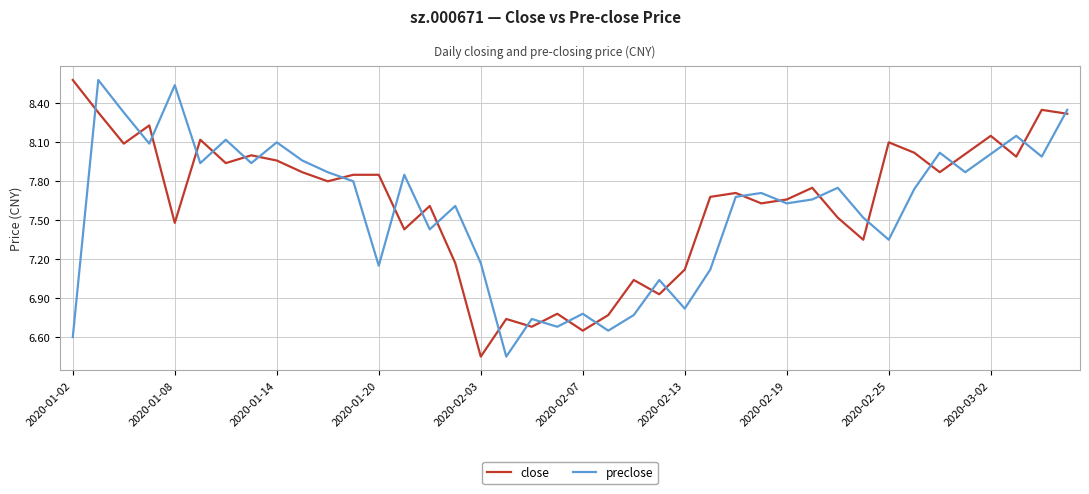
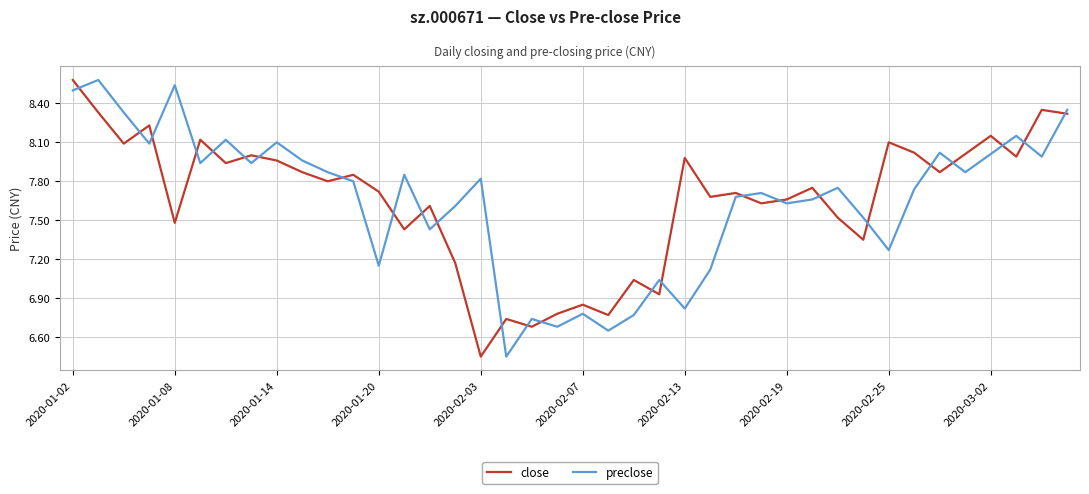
  {
    "close": {
      "2020-01-02": 8.58,
      "2020-01-08": 7.48,
      "2020-01-14": 7.96,
-     "2020-01-20": 7.85,
+     "2020-01-20": 7.72,
      "2020-02-03": 6.45,
-     "2020-02-07": 6.65,
-     "2020-02-13": 7.12,
+     "2020-02-07": 6.85,
+     "2020-02-13": 7.98,
      "2020-02-19": 7.66,
      "2020-02-25": 8.10,
      "2020-03-02": 8.15
    },
    "preclose": {
-     "2020-01-02": 6.6,
+     "2020-01-02": 8.5,
      "2020-01-08": 8.54,
      "2020-01-14": 8.10,
      "2020-01-20": 7.15,
-     "2020-02-03": 7.17,
+     "2020-02-03": 7.82,
      "2020-02-07": 6.78,
      "2020-02-13": 6.82,
      "2020-02-19": 7.63,
-     "2020-02-25": 7.35,
+     "2020-02-25": 7.27,
      "2020-03-02": 8.01
    }
  }
